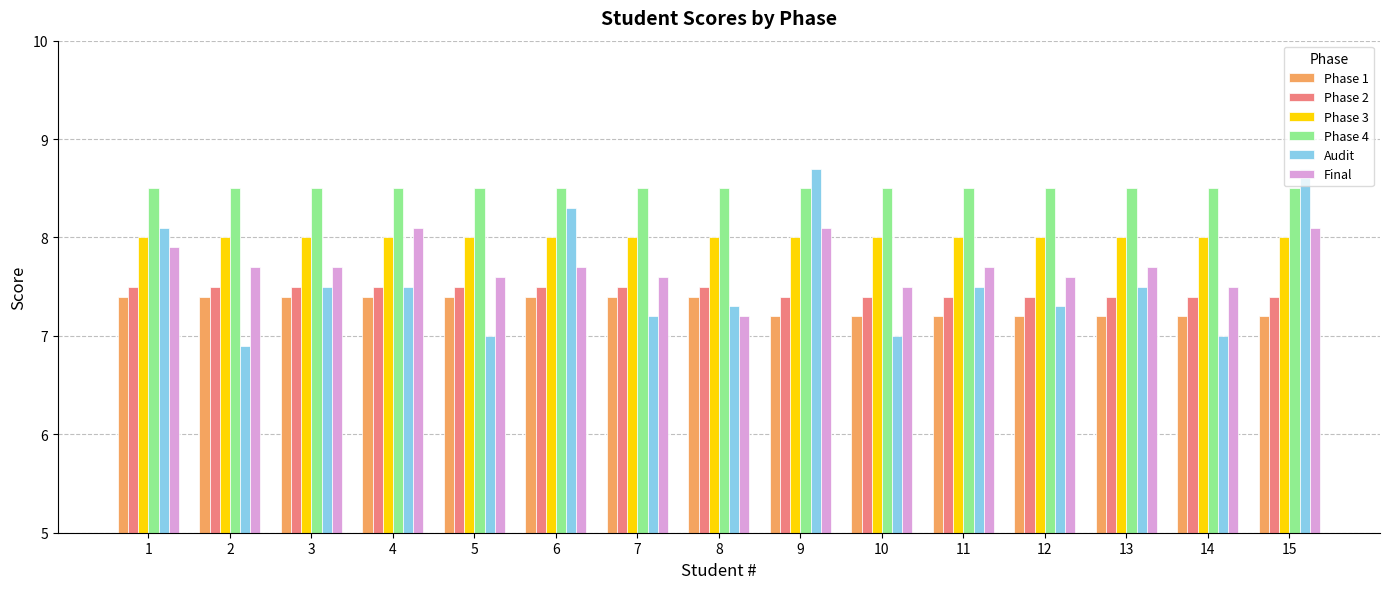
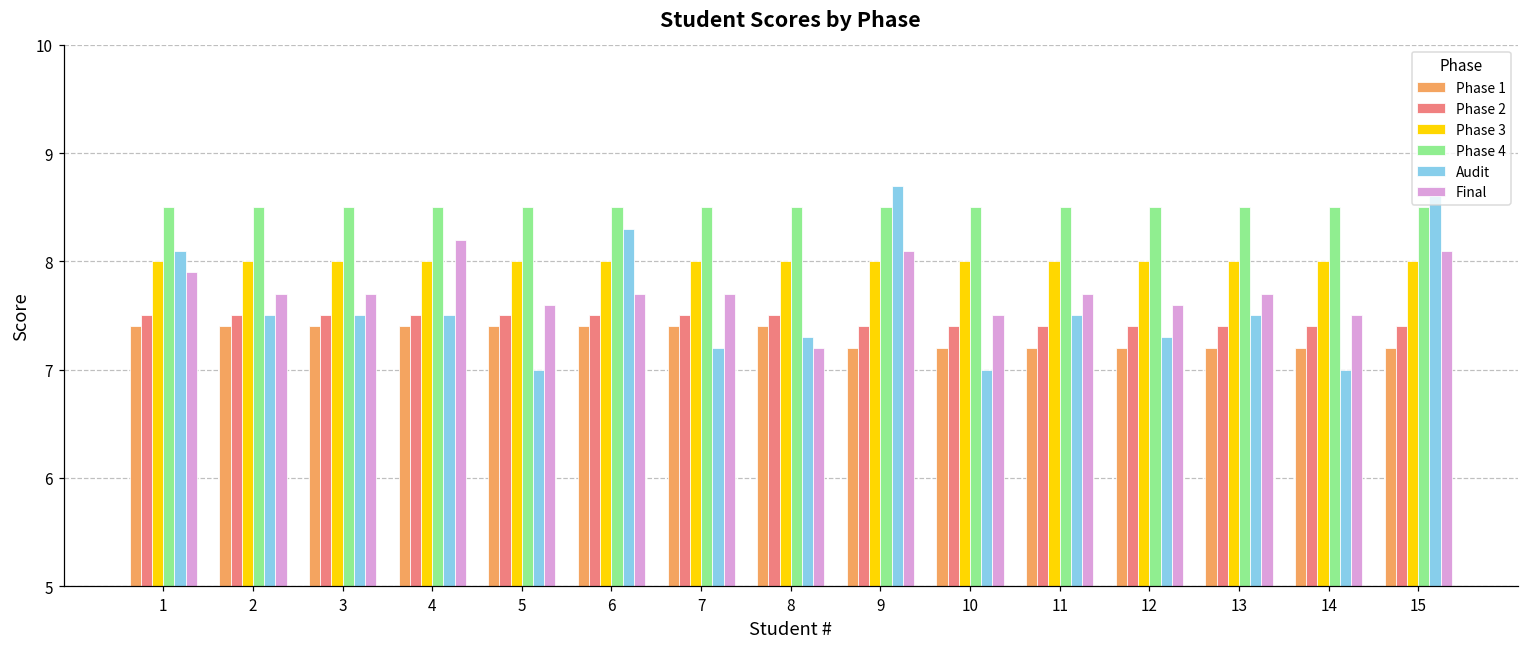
  {
    "Phase 3": {
      "1": 8.0,
      "2": 8.0,
      "3": 8.0,
      "4": 8.0,
      "5": 8.0,
      "6": 8.0,
      "7": 8.0,
      "8": 8.0,
      "9": 8.0,
      "10": 8.0,
      "11": 8.0,
      "12": 8.0,
      "13": 8.0,
      "14": 8.0,
      "15": 8.0
    },
    "Phase 4": {
      "1": 8.5,
      "2": 8.5,
      "3": 8.5,
      "4": 8.5,
      "5": 8.5,
      "6": 8.5,
      "7": 8.5,
      "8": 8.5,
      "9": 8.5,
      "10": 8.5,
      "11": 8.5,
      "12": 8.5,
      "13": 8.5,
      "14": 8.5,
      "15": 8.5
    },
    "Audit": {
      "1": 8.1,
-     "2": 6.9,
+     "2": 7.5,
      "3": 7.5,
      "4": 7.5,
      "5": 7.0,
      "6": 8.3,
      "7": 7.2,
      "8": 7.3,
      "9": 8.7,
      "10": 7.0,
      "11": 7.5,
      "12": 7.3,
      "13": 7.5,
      "14": 7.0
    },
    "Final": {
      "1": 7.9,
      "2": 7.7,
      "3": 7.7,
-     "4": 8.1,
+     "4": 8.2,
      "5": 7.6,
      "6": 7.7,
-     "7": 7.6,
+     "7": 7.7,
      "8": 7.2,
      "9": 8.1,
      "10": 7.5,
      "11": 7.7,
      "12": 7.6,
      "13": 7.7,
      "14": 7.5,
      "15": 8.1
    }
  }
